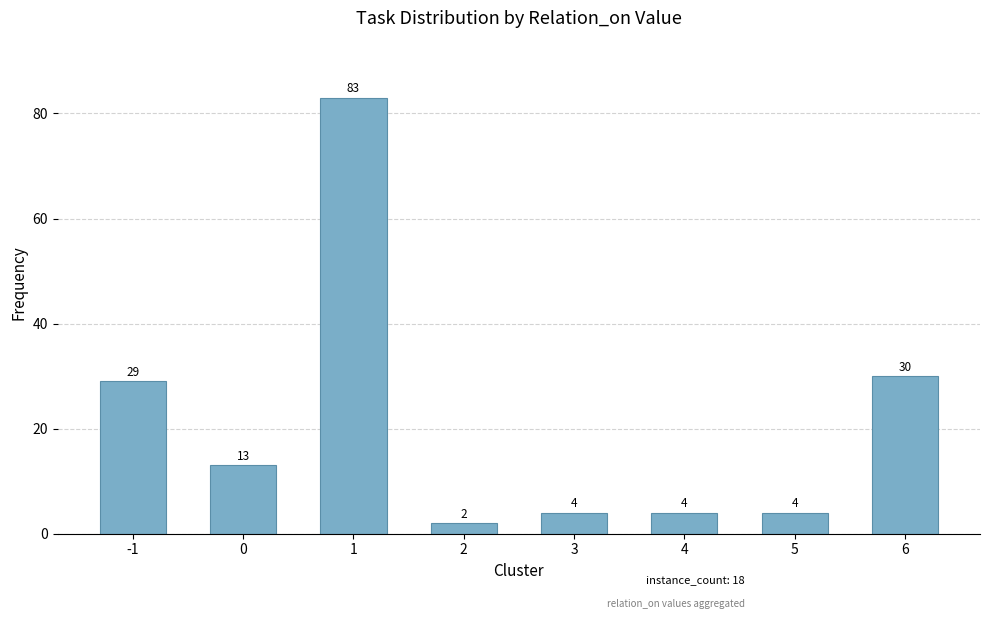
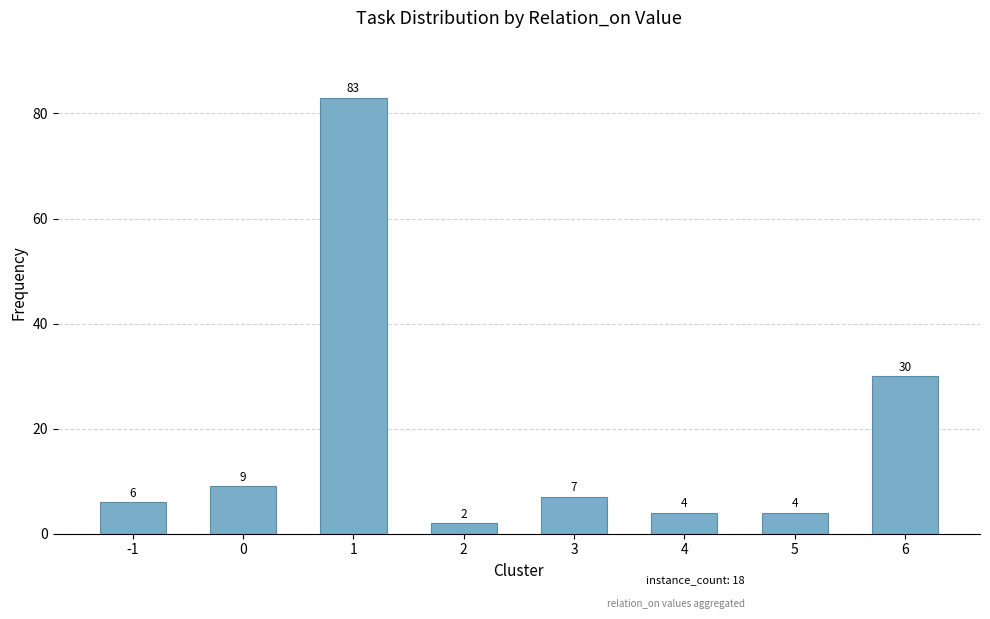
  {
-   "-1": 29,
-   "0": 13,
+   "-1": 6,
+   "0": 9,
    "1": 83,
    "2": 2,
-   "3": 4,
+   "3": 7,
    "4": 4,
    "5": 4,
    "6": 30
  }
